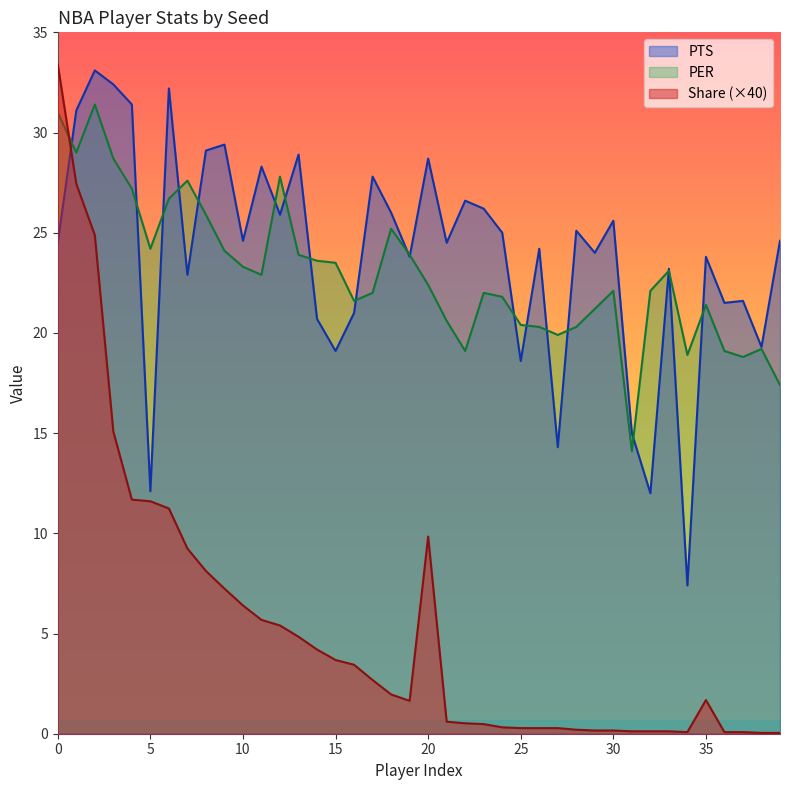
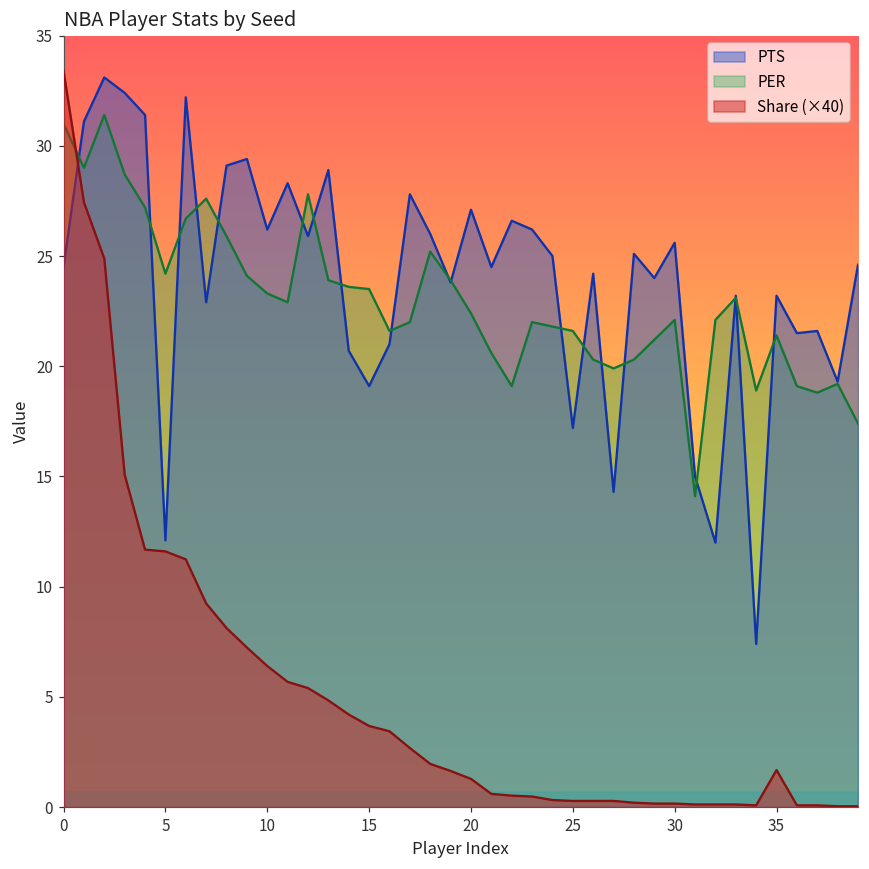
  {
    "PTS": {
      "0": 24.5,
      "5": 12.1,
-     "10": 24.6,
+     "10": 26.2,
      "15": 19.1,
-     "20": 28.7,
-     "25": 18.6,
+     "20": 27.1,
+     "25": 17.2,
      "30": 25.6,
-     "35": 23.8
+     "35": 23.2
    },
    "PER": {
      "0": 31.0,
      "5": 24.2,
      "10": 23.3,
      "15": 23.5,
      "20": 22.4,
-     "25": 20.4,
+     "25": 21.6,
      "30": 22.1,
      "35": 21.4
    },
    "Share (×40)": {
      "0": 33.4,
      "5": 11.6,
      "10": 6.4,
      "15": 3.7,
-     "20": 9.8,
+     "20": 1.3,
      "35": 1.7
    }
  }
